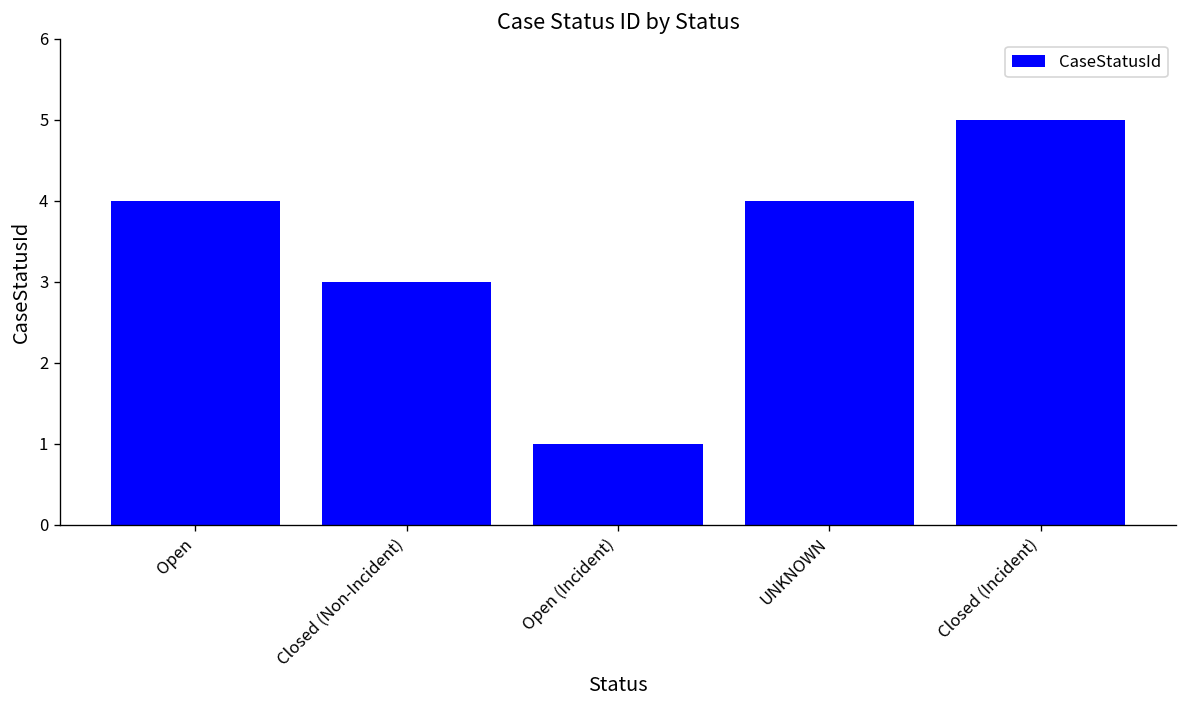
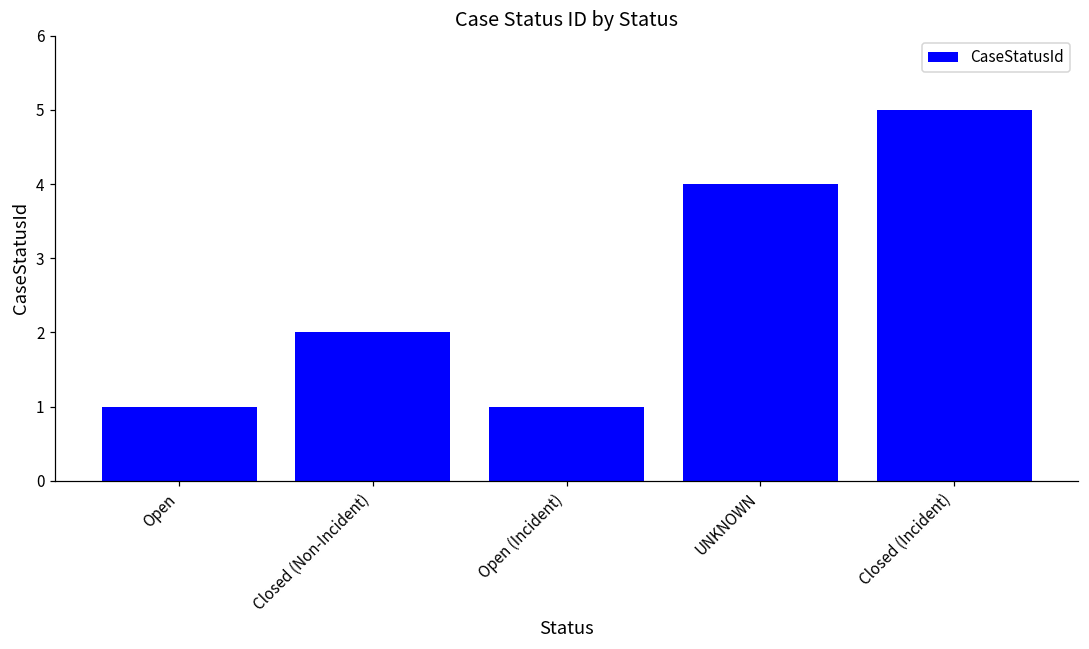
  {
-   "Open": 4,
-   "Closed (Non-Incident)": 3,
+   "Open": 1,
+   "Closed (Non-Incident)": 2,
    "Open (Incident)": 1,
    "UNKNOWN": 4,
    "Closed (Incident)": 5
  }
